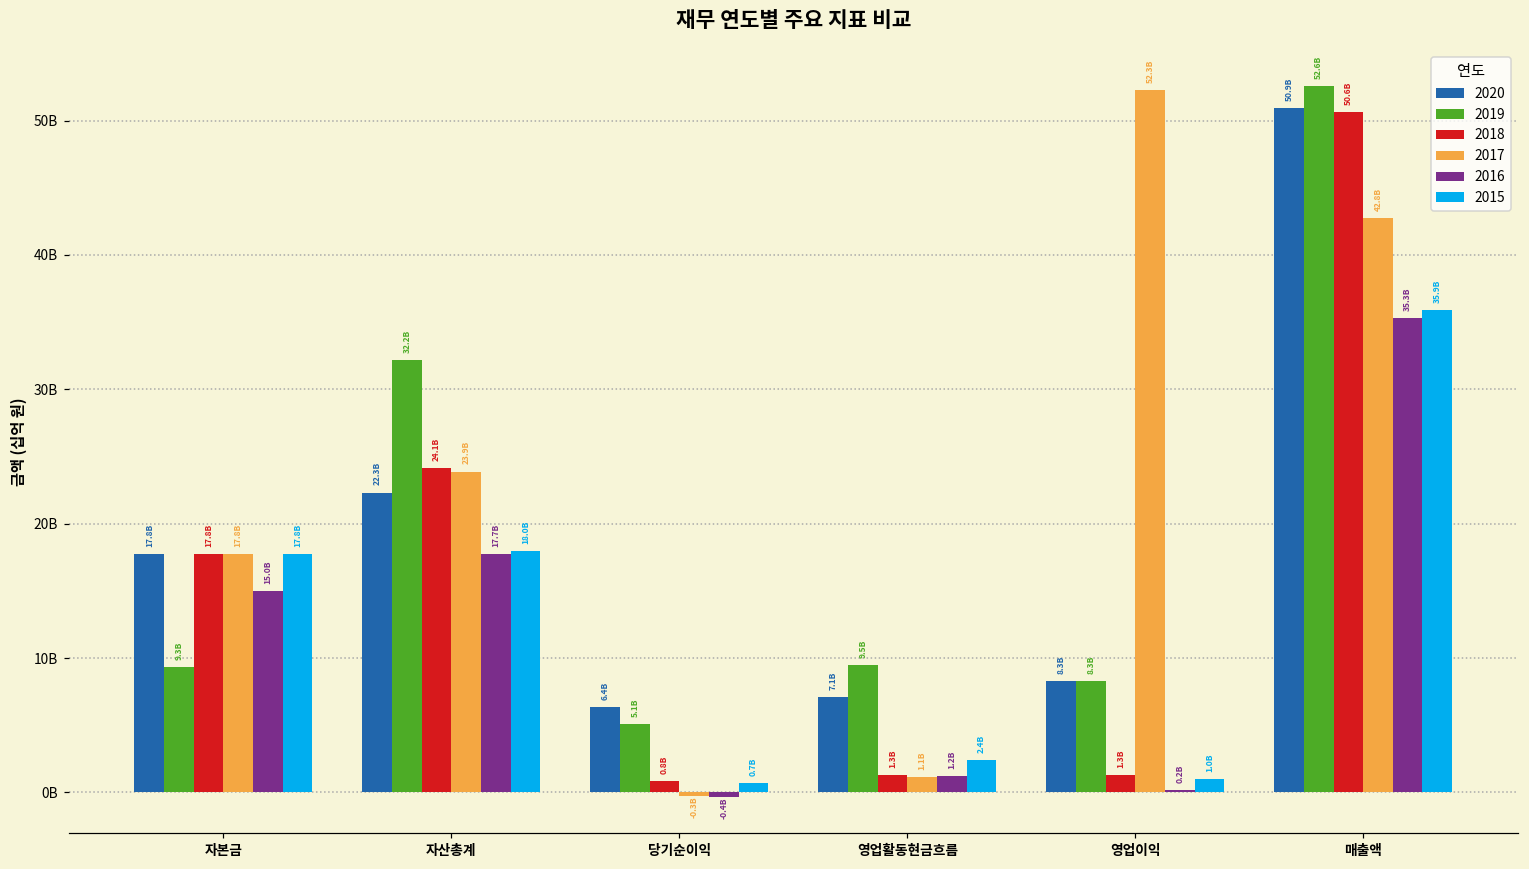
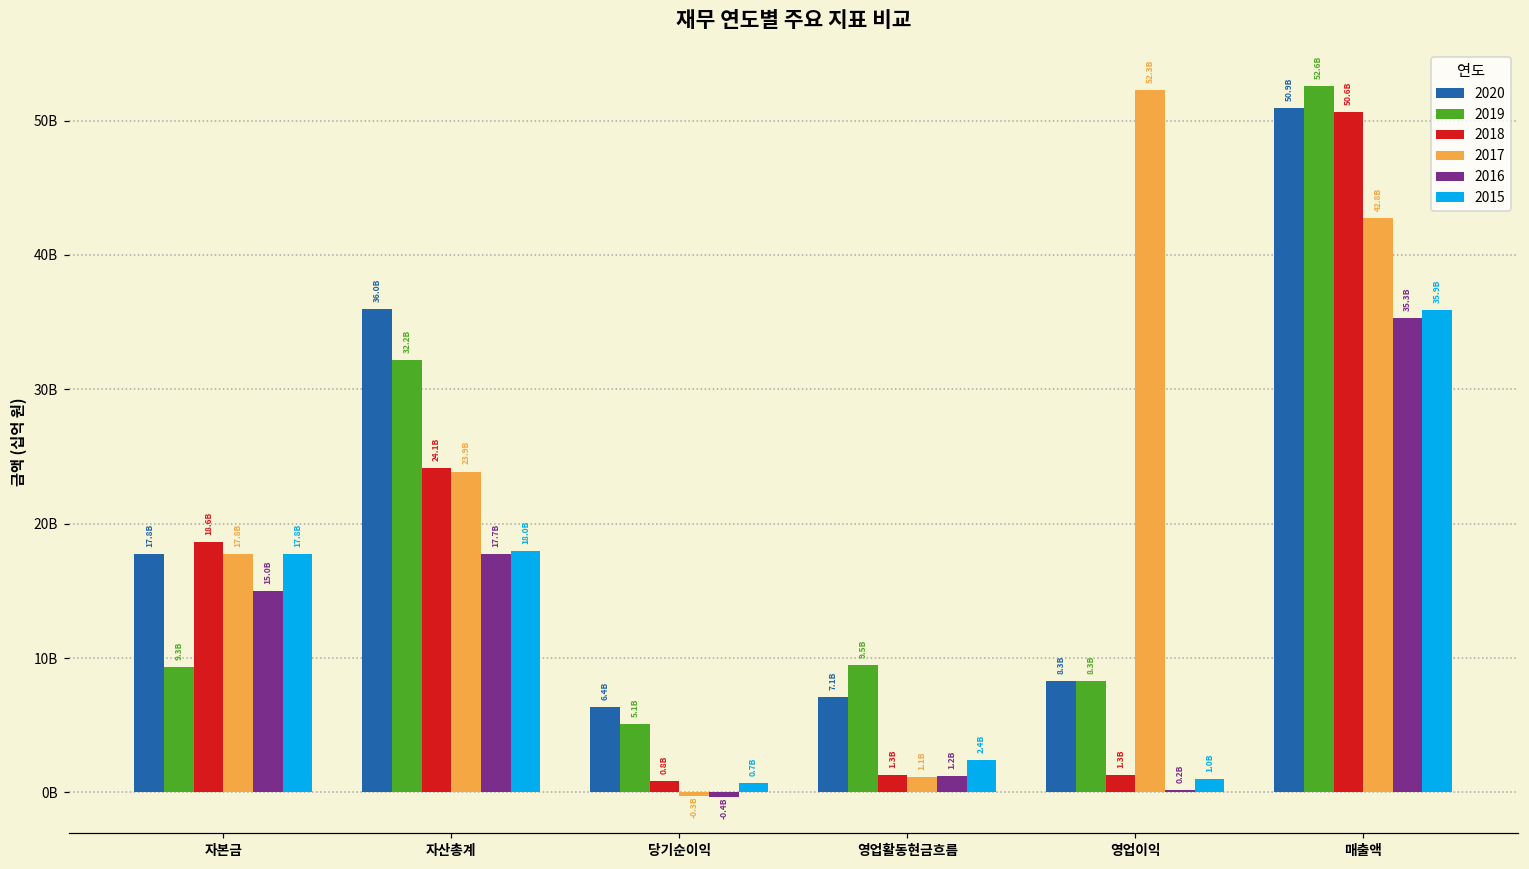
  {
    "2020": {
      "자본금": "17.8B",
-     "자산총계": "22.3B",
+     "자산총계": "36.0B",
      "당기순이익": "6.4B",
      "영업활동현금흐름": "7.1B",
      "영업이익": "8.3B",
      "매출액": "50.9B"
    },
    "2019": {
      "자본금": "9.3B",
      "자산총계": "32.2B",
      "당기순이익": "5.1B",
      "영업활동현금흐름": "9.5B",
      "영업이익": "8.3B",
      "매출액": "52.6B"
    },
    "2018": {
-     "자본금": "17.8B",
+     "자본금": "18.6B",
      "자산총계": "24.1B",
      "당기순이익": "0.8B",
      "영업활동현금흐름": "1.3B",
      "영업이익": "1.3B",
      "매출액": "50.6B"
    },
    "2017": {
      "자본금": "17.8B",
      "자산총계": "23.9B",
      "당기순이익": "-0.3B",
      "영업활동현금흐름": "1.1B",
      "영업이익": "52.3B",
      "매출액": "42.8B"
    },
    "2016": {
      "자본금": "15.0B",
      "자산총계": "17.7B",
      "당기순이익": "-0.4B",
      "영업활동현금흐름": "1.2B",
      "영업이익": "0.2B",
      "매출액": "35.3B"
    },
    "2015": {
      "자본금": "17.8B",
      "자산총계": "18.0B",
      "당기순이익": "0.7B",
      "영업활동현금흐름": "2.4B",
      "영업이익": "1.0B",
      "매출액": "35.9B"
    }
  }
